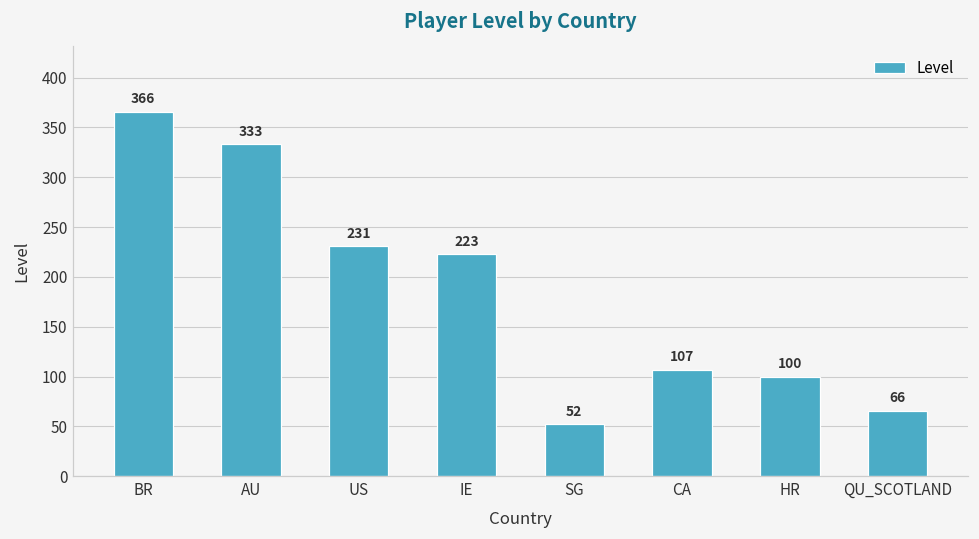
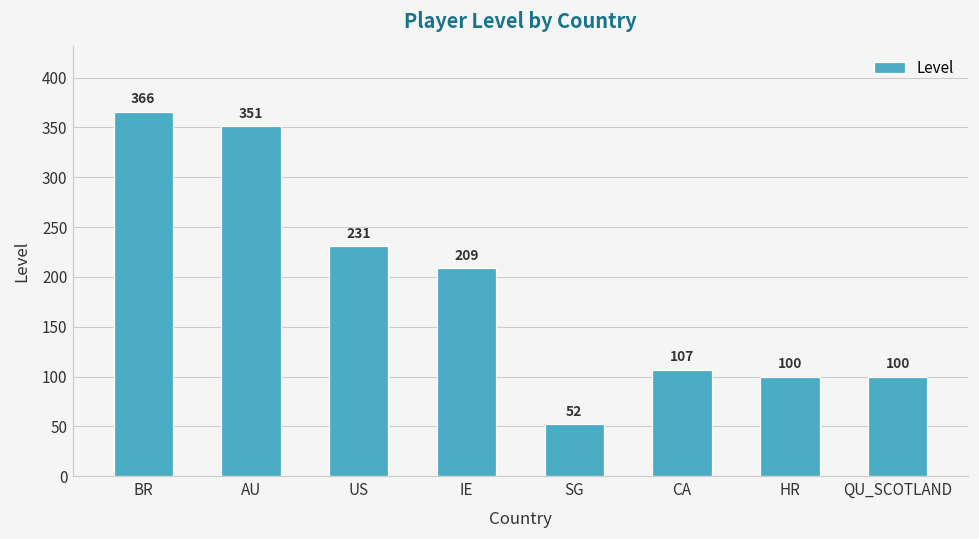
  {
    "BR": 366,
-   "AU": 333,
+   "AU": 351,
    "US": 231,
-   "IE": 223,
+   "IE": 209,
    "SG": 52,
    "CA": 107,
    "HR": 100,
-   "QU_SCOTLAND": 66
+   "QU_SCOTLAND": 100
  }
